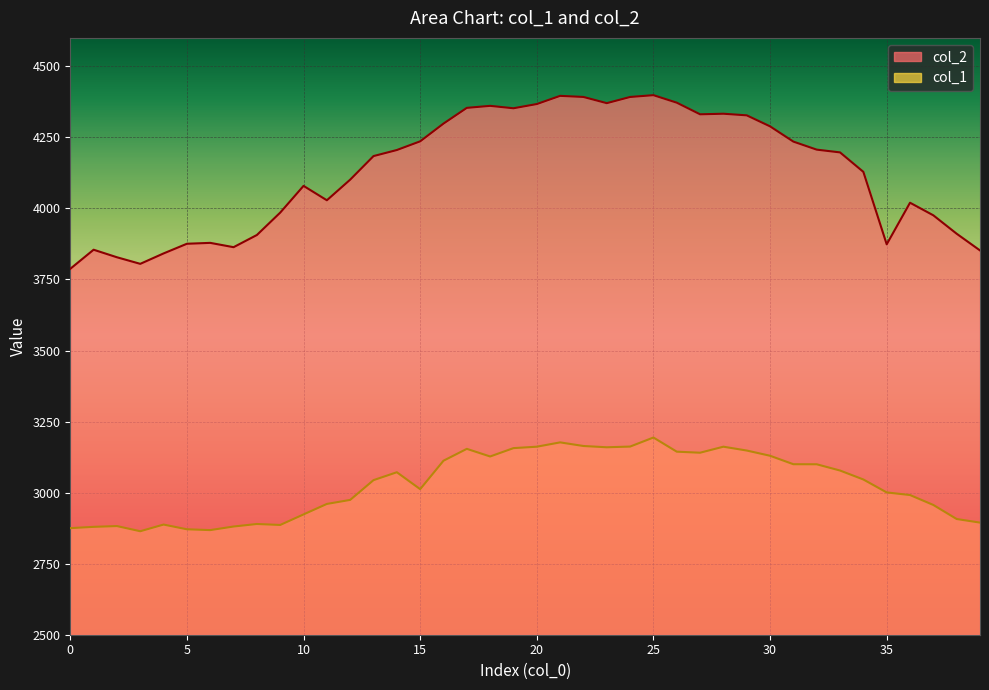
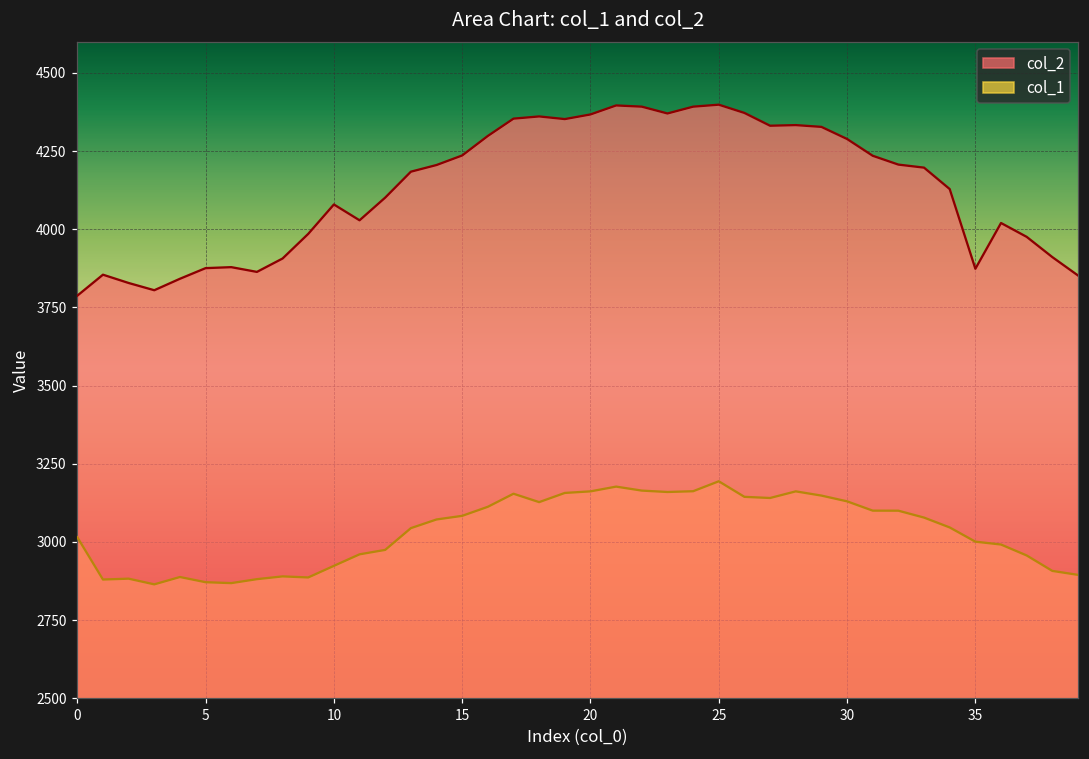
  {
    "col_2": {
      "0": 3790,
      "5": 3880,
      "10": 4080,
      "15": 4240,
      "20": 4370,
      "25": 4400,
      "30": 4290,
      "35": 3870
    },
    "col_1": {
-     "0": 2880,
+     "0": 3010,
      "5": 2870,
      "10": 2920,
-     "15": 3010,
+     "15": 3080,
      "20": 3160,
      "25": 3190,
      "30": 3130,
      "35": 3000
    }
  }
